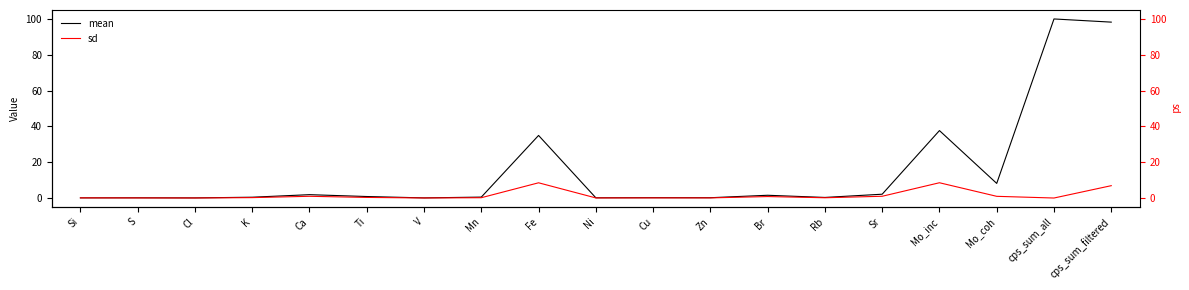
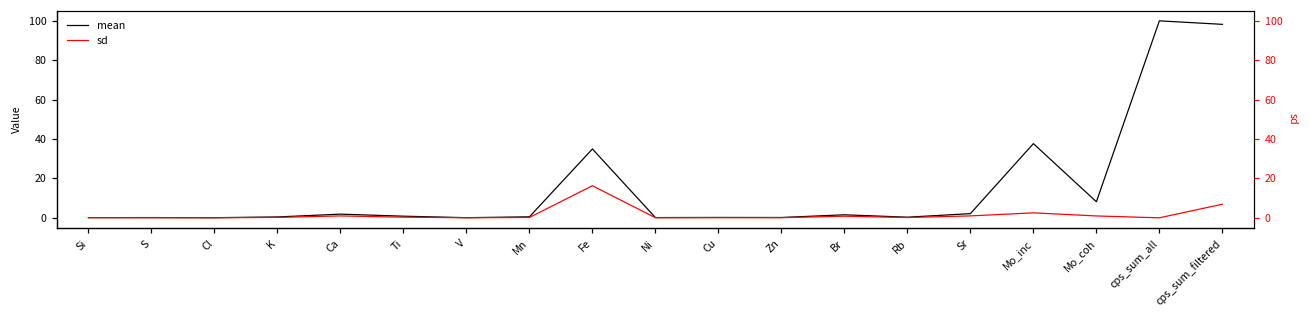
  {
    "mean": {
      "Fe": 35,
      "Mo_inc": 38,
      "Mo_coh": 8,
      "cps_sum_all": 100,
      "cps_sum_filtered": 98
    },
    "sd": {
-     "Fe": 9,
-     "Mo_inc": 9,
+     "Fe": 16,
+     "Mo_inc": 3,
      "Mo_coh": 1,
      "cps_sum_all": 0,
      "cps_sum_filtered": 7
    }
  }
